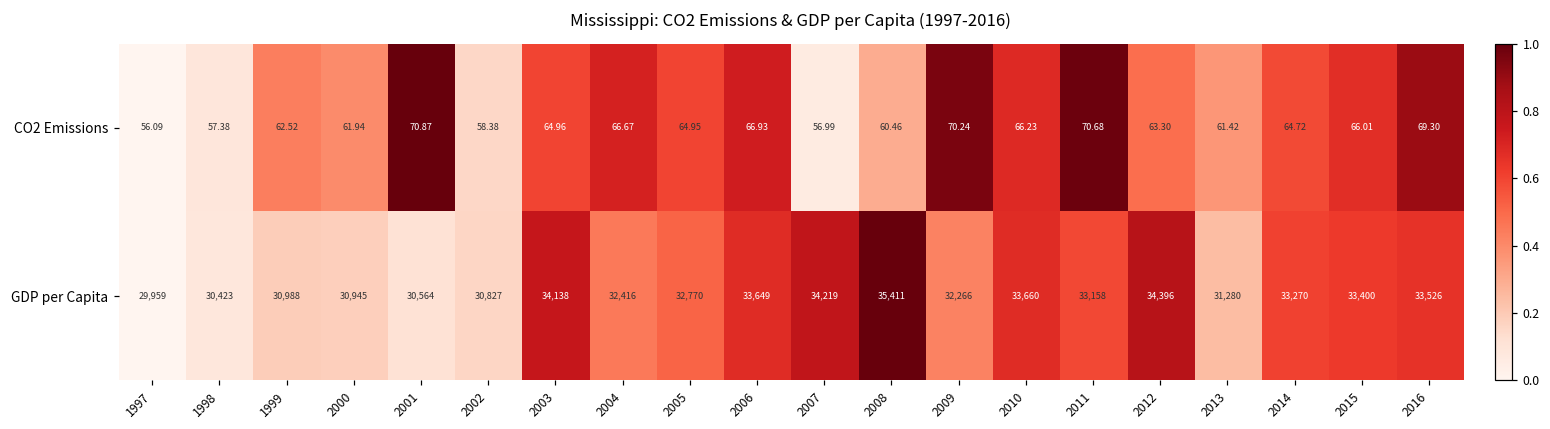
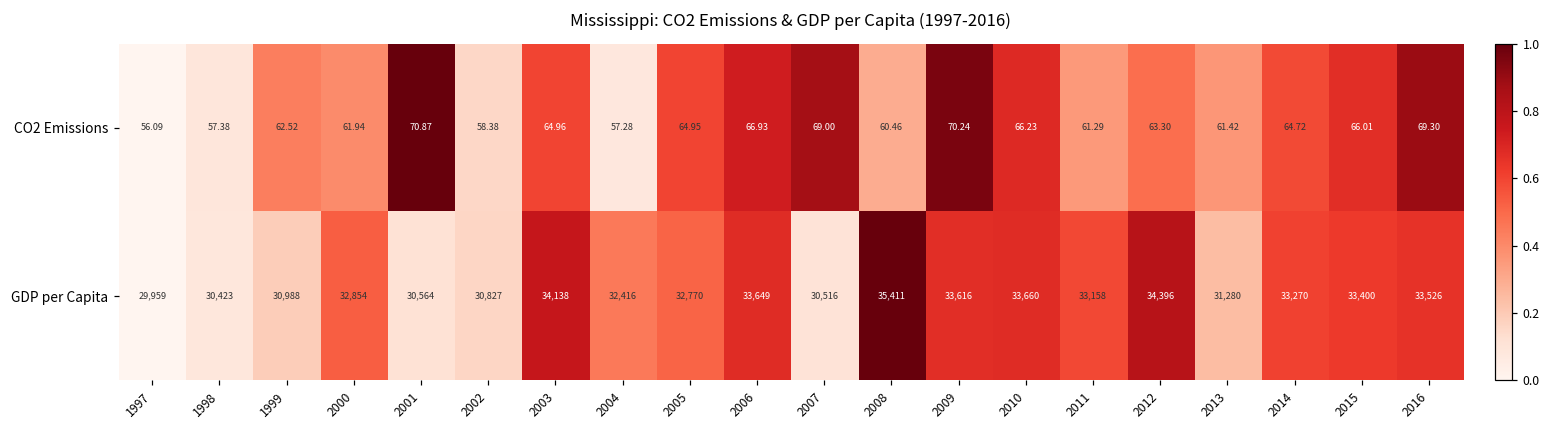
  {
    "CO2 Emissions": {
      "1997": "56.09",
      "1998": "57.38",
      "1999": "62.52",
      "2000": "61.94",
      "2001": "70.87",
      "2002": "58.38",
      "2003": "64.96",
-     "2004": "66.67",
+     "2004": "57.28",
      "2005": "64.95",
      "2006": "66.93",
-     "2007": "56.99",
+     "2007": "69.00",
      "2008": "60.46",
      "2009": "70.24",
      "2010": "66.23",
-     "2011": "70.68",
+     "2011": "61.29",
      "2012": "63.30",
      "2013": "61.42",
      "2014": "64.72",
      "2015": "66.01",
      "2016": "69.30"
    },
    "GDP per Capita": {
      "1997": "29,959",
      "1998": "30,423",
      "1999": "30,988",
-     "2000": "30,945",
+     "2000": "32,854",
      "2001": "30,564",
      "2002": "30,827",
      "2003": "34,138",
      "2004": "32,416",
      "2005": "32,770",
      "2006": "33,649",
-     "2007": "34,219",
+     "2007": "30,516",
      "2008": "35,411",
-     "2009": "32,266",
+     "2009": "33,616",
      "2010": "33,660",
      "2011": "33,158",
      "2012": "34,396",
      "2013": "31,280",
      "2014": "33,270",
      "2015": "33,400",
      "2016": "33,526"
    }
  }
